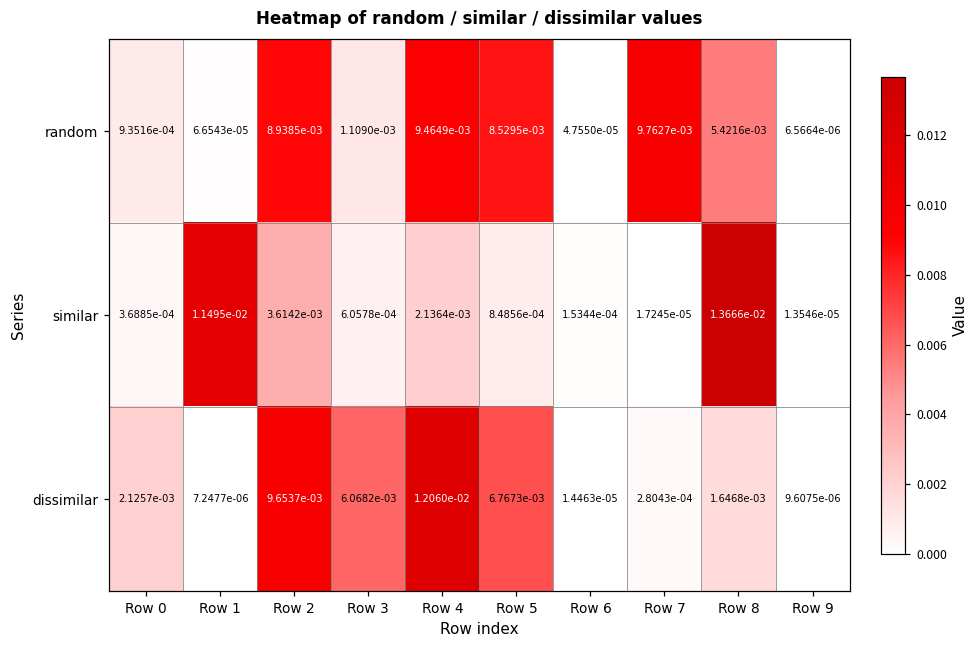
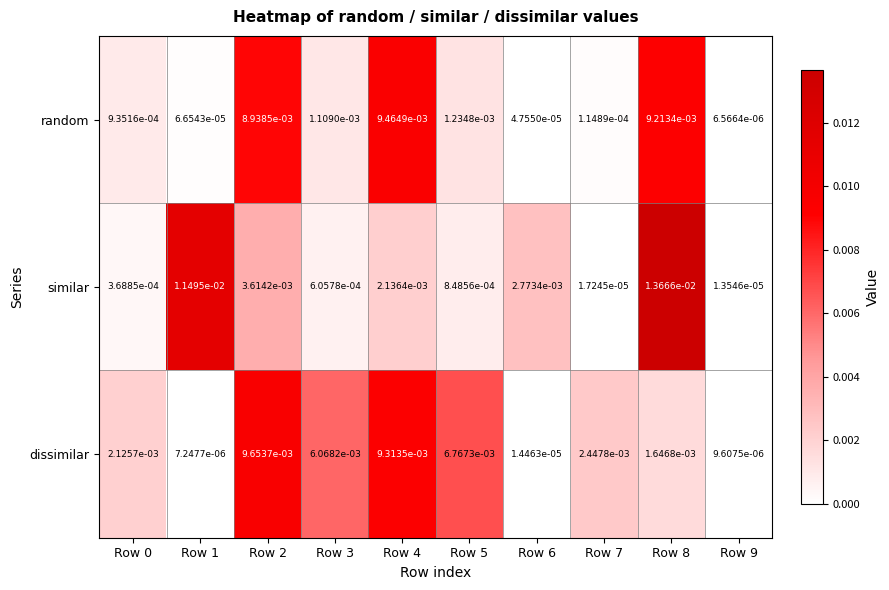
  {
    "random": {
      "Row 0": "9.3516e-04",
      "Row 1": "6.6543e-05",
      "Row 2": "8.9385e-03",
      "Row 3": "1.1090e-03",
      "Row 4": "9.4649e-03",
-     "Row 5": "8.5295e-03",
+     "Row 5": "1.2348e-03",
      "Row 6": "4.7550e-05",
-     "Row 7": "9.7627e-03",
-     "Row 8": "5.4216e-03",
+     "Row 7": "1.1489e-04",
+     "Row 8": "9.2134e-03",
      "Row 9": "6.5664e-06"
    },
    "similar": {
      "Row 0": "3.6885e-04",
      "Row 1": "1.1495e-02",
      "Row 2": "3.6142e-03",
      "Row 3": "6.0578e-04",
      "Row 4": "2.1364e-03",
      "Row 5": "8.4856e-04",
-     "Row 6": "1.5344e-04",
+     "Row 6": "2.7734e-03",
      "Row 7": "1.7245e-05",
      "Row 8": "1.3666e-02",
      "Row 9": "1.3546e-05"
    },
    "dissimilar": {
      "Row 0": "2.1257e-03",
      "Row 1": "7.2477e-06",
      "Row 2": "9.6537e-03",
      "Row 3": "6.0682e-03",
-     "Row 4": "1.2060e-02",
+     "Row 4": "9.3135e-03",
      "Row 5": "6.7673e-03",
      "Row 6": "1.4463e-05",
-     "Row 7": "2.8043e-04",
+     "Row 7": "2.4478e-03",
      "Row 8": "1.6468e-03",
      "Row 9": "9.6075e-06"
    }
  }
